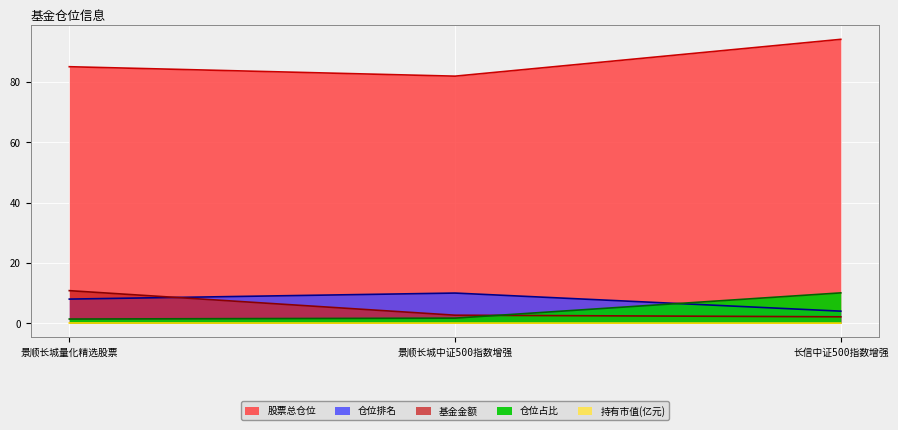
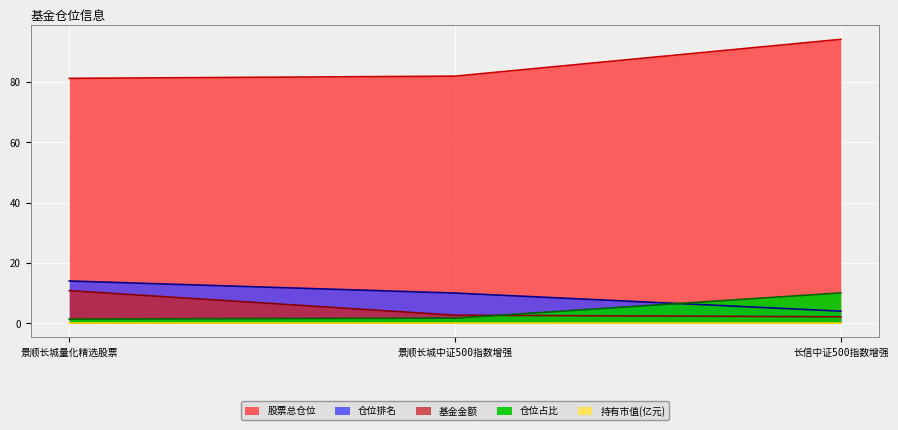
  {
    "股票总仓位": {
-     "景顺长城量化精选股票": 85,
+     "景顺长城量化精选股票": 81,
      "景顺长城中证500指数增强": 82,
      "长信中证500指数增强": 94
    },
    "仓位排名": {
-     "景顺长城量化精选股票": 8,
+     "景顺长城量化精选股票": 14,
      "景顺长城中证500指数增强": 10,
      "长信中证500指数增强": 4
    },
    "基金金额": {
      "景顺长城量化精选股票": 11,
      "景顺长城中证500指数增强": 3,
      "长信中证500指数增强": 2
    },
    "仓位占比": {
      "景顺长城量化精选股票": 1,
      "景顺长城中证500指数增强": 2,
      "长信中证500指数增强": 10
    },
    "持有市值(亿元)": {
      "景顺长城量化精选股票": 0,
      "景顺长城中证500指数增强": 0,
      "长信中证500指数增强": 0
    }
  }
